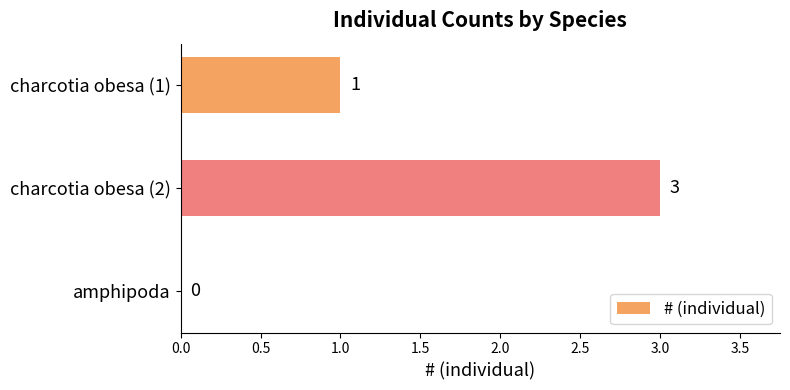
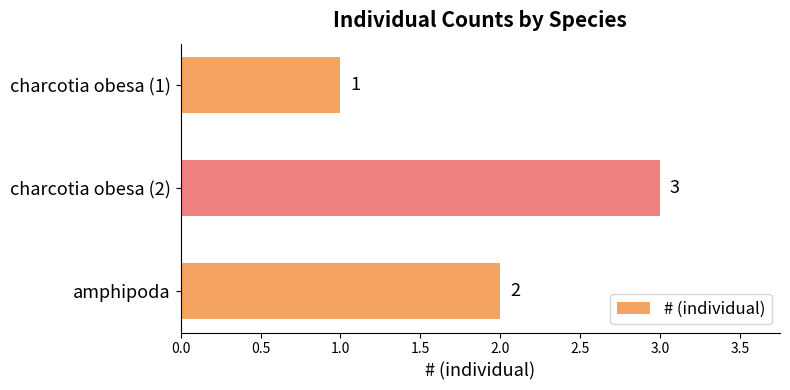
  {
    "charcotia obesa (1)": 1,
    "charcotia obesa (2)": 3,
-   "amphipoda": 0
+   "amphipoda": 2
  }
